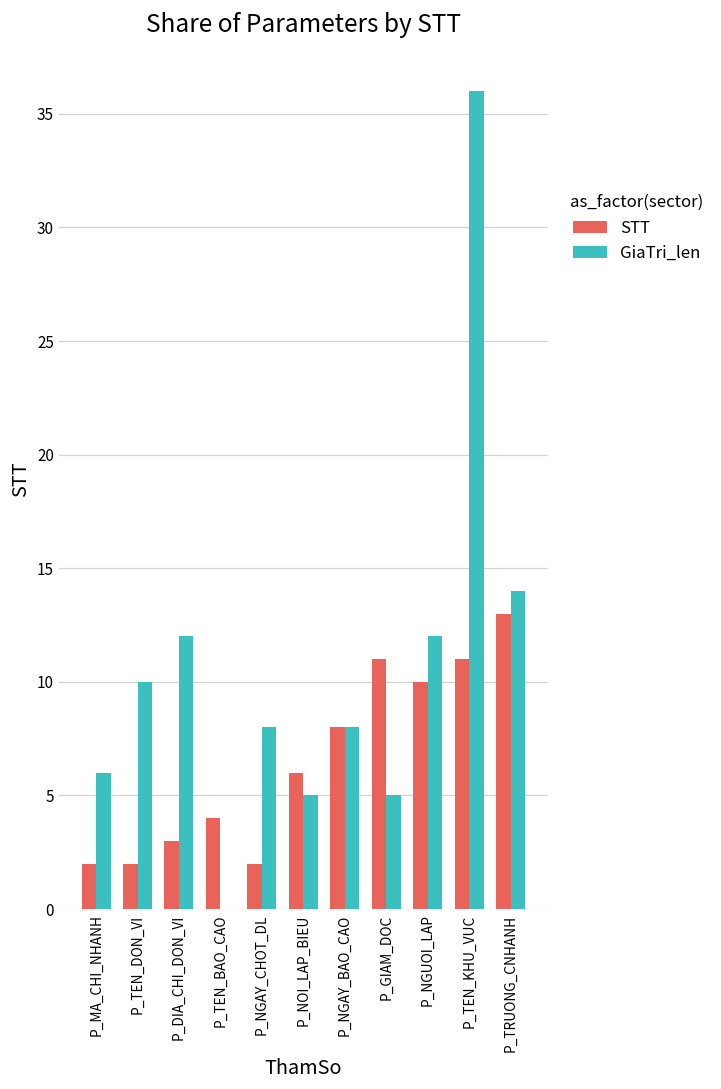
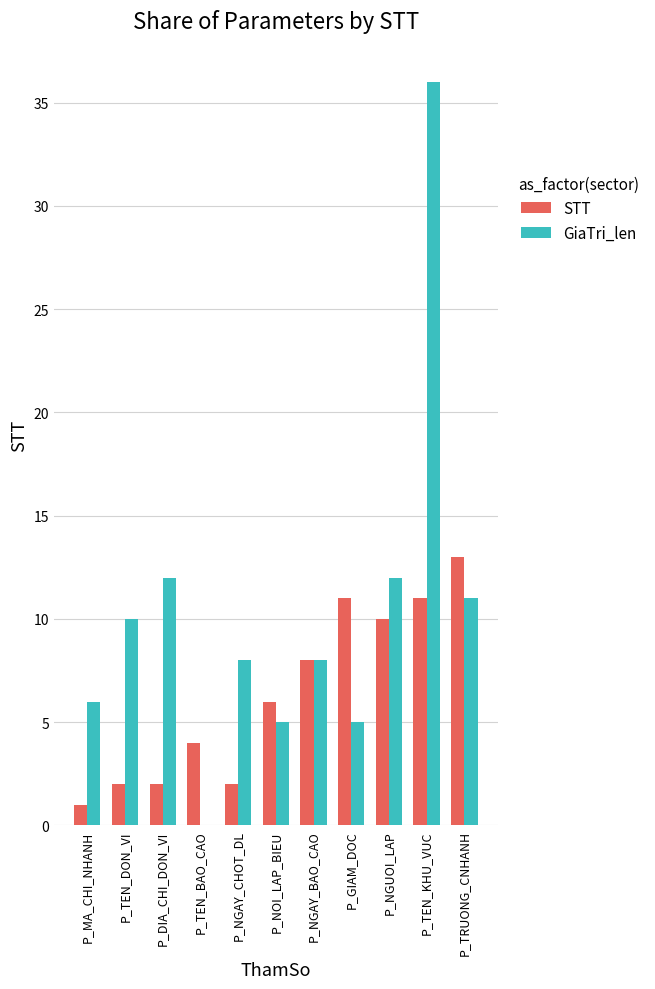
  {
    "STT": {
-     "P_MA_CHI_NHANH": 2,
+     "P_MA_CHI_NHANH": 1,
      "P_TEN_DON_VI": 2,
-     "P_DIA_CHI_DON_VI": 3,
+     "P_DIA_CHI_DON_VI": 2,
      "P_TEN_BAO_CAO": 4,
      "P_NGAY_CHOT_DL": 2,
      "P_NOI_LAP_BIEU": 6,
      "P_NGAY_BAO_CAO": 8,
      "P_GIAM_DOC": 11,
      "P_NGUOI_LAP": 10,
      "P_TEN_KHU_VUC": 11,
      "P_TRUONG_CNHANH": 13
    },
    "GiaTri_len": {
      "P_MA_CHI_NHANH": 6,
      "P_TEN_DON_VI": 10,
      "P_DIA_CHI_DON_VI": 12,
      "P_TEN_BAO_CAO": 0,
      "P_NGAY_CHOT_DL": 8,
      "P_NOI_LAP_BIEU": 5,
      "P_NGAY_BAO_CAO": 8,
      "P_GIAM_DOC": 5,
      "P_NGUOI_LAP": 12,
      "P_TEN_KHU_VUC": 36,
-     "P_TRUONG_CNHANH": 14
+     "P_TRUONG_CNHANH": 11
    }
  }
